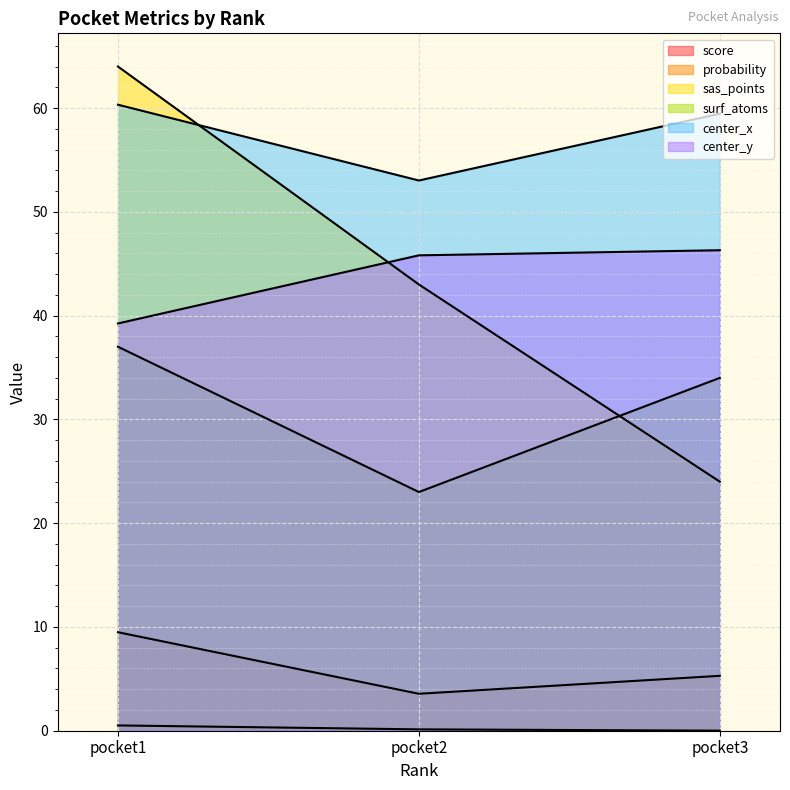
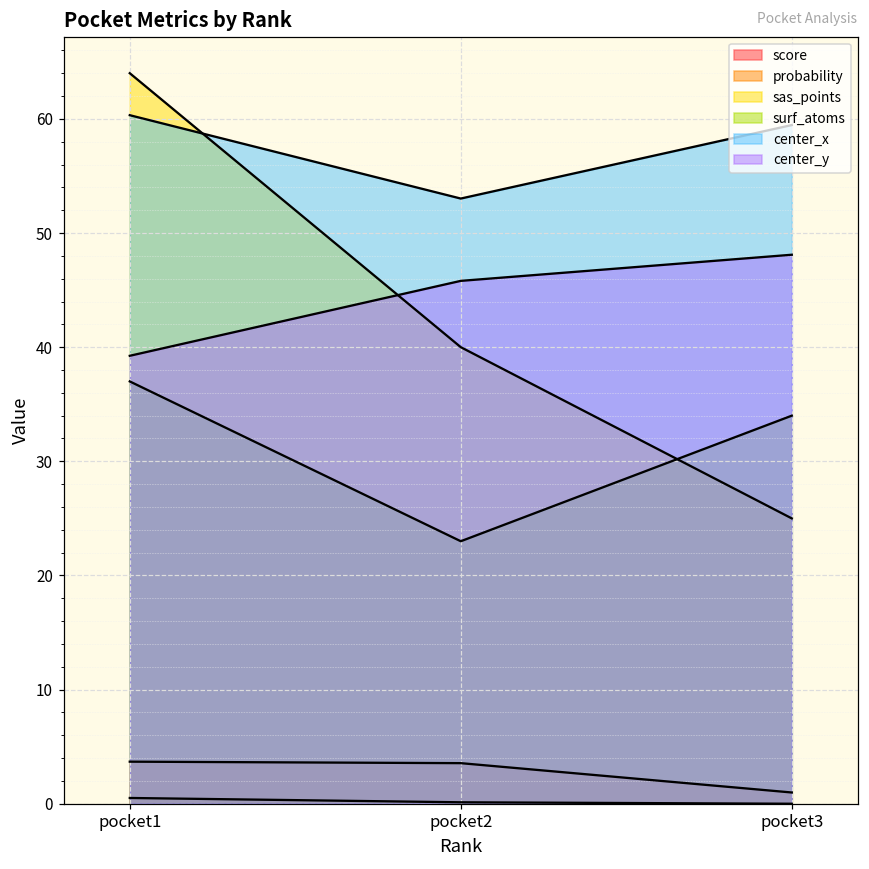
  {
    "score": {
-     "pocket1": 9.5,
+     "pocket1": 3.7,
      "pocket2": 3.6,
-     "pocket3": 5.3
+     "pocket3": 1.0
    },
    "probability": {
      "pocket1": 0.5,
      "pocket2": 0.1,
      "pocket3": 0.0
    },
    "sas_points": {
      "pocket1": 64,
-     "pocket2": 43,
-     "pocket3": 24
+     "pocket2": 40,
+     "pocket3": 25
    },
    "surf_atoms": {
      "pocket1": 37.0,
      "pocket2": 23.0,
      "pocket3": 34.0
    },
    "center_x": {
      "pocket1": 60.3,
      "pocket2": 53.0
    },
    "center_y": {
      "pocket1": 39.2,
      "pocket2": 45.8,
-     "pocket3": 46.3
+     "pocket3": 48.1
    }
  }
